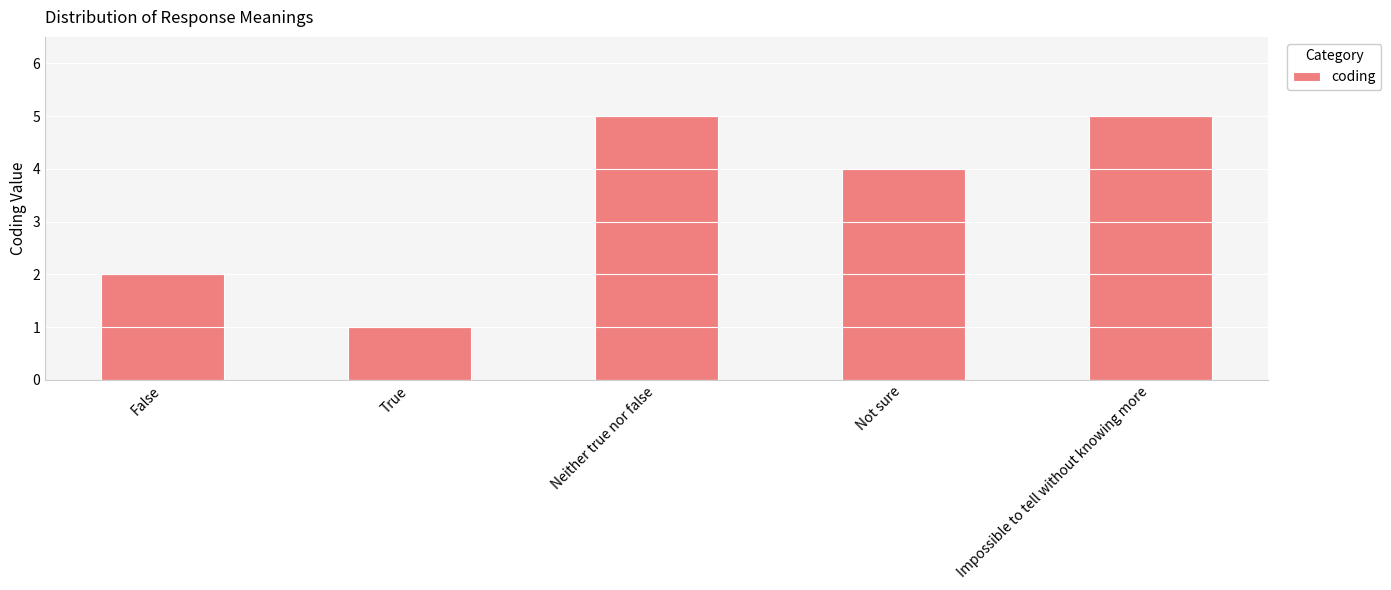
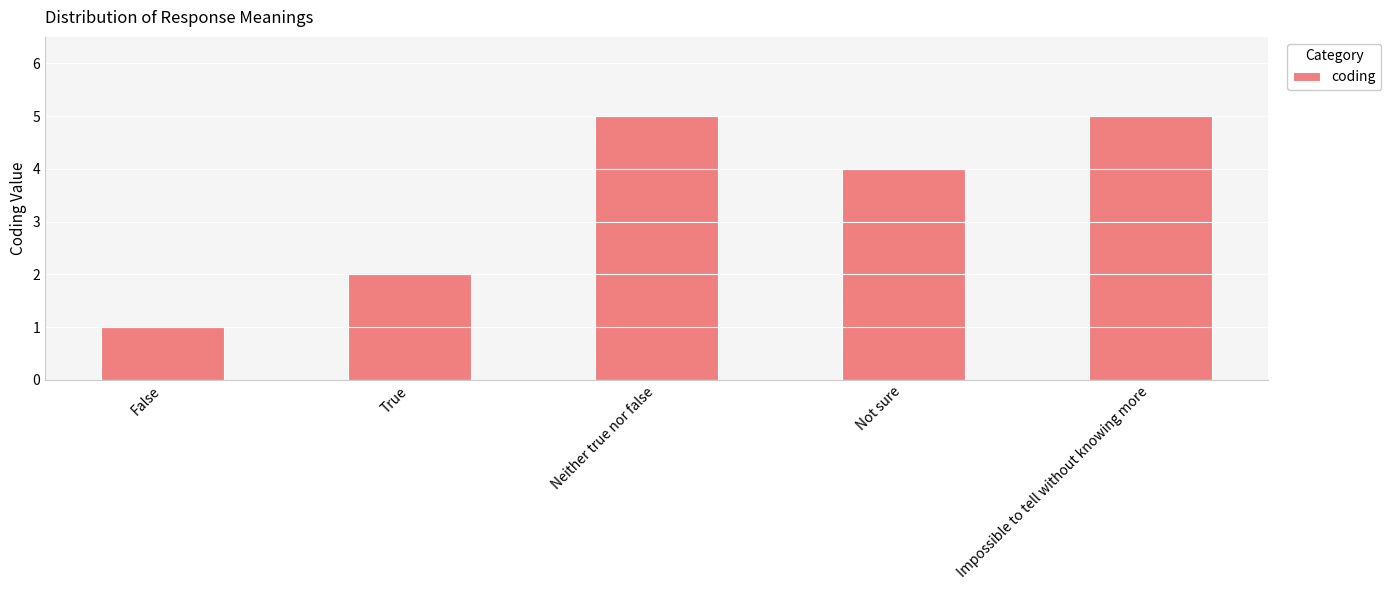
  {
-   "False": 2,
-   "True": 1,
+   "False": 1,
+   "True": 2,
    "Neither true nor false": 5,
    "Not sure": 4,
    "Impossible to tell without knowing more": 5
  }
